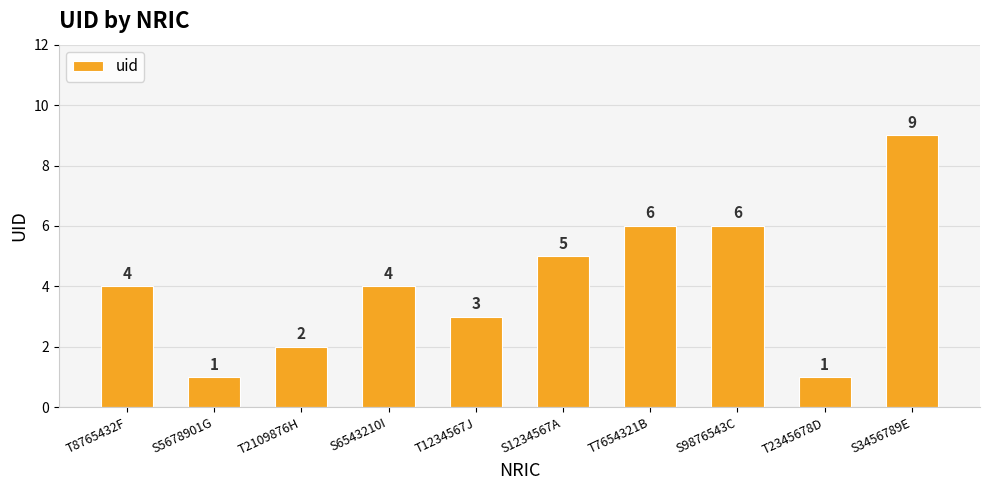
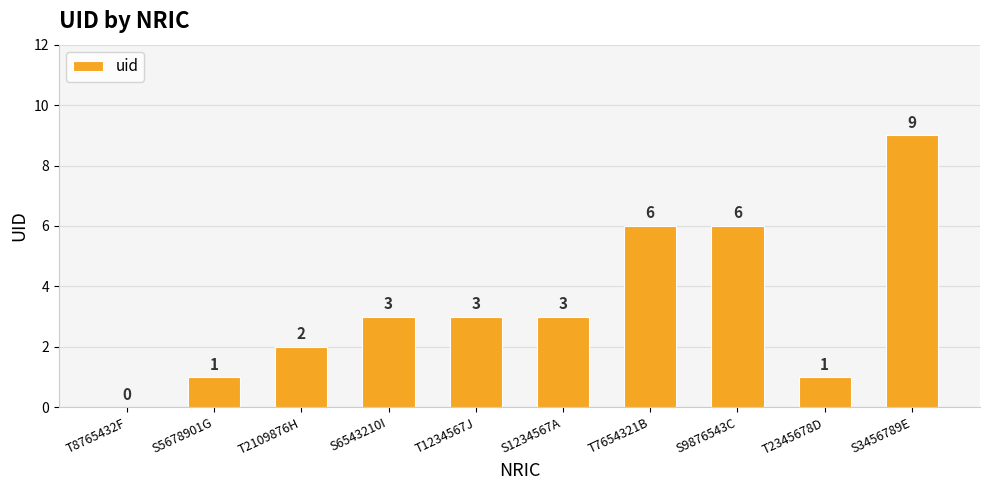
  {
-   "T8765432F": 4,
+   "T8765432F": 0,
    "S5678901G": 1,
    "T2109876H": 2,
-   "S6543210I": 4,
+   "S6543210I": 3,
    "T1234567J": 3,
-   "S1234567A": 5,
+   "S1234567A": 3,
    "T7654321B": 6,
    "S9876543C": 6,
    "T2345678D": 1,
    "S3456789E": 9
  }
